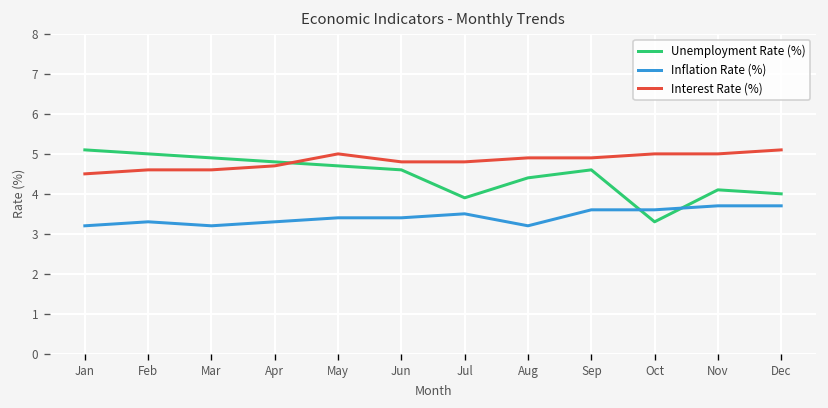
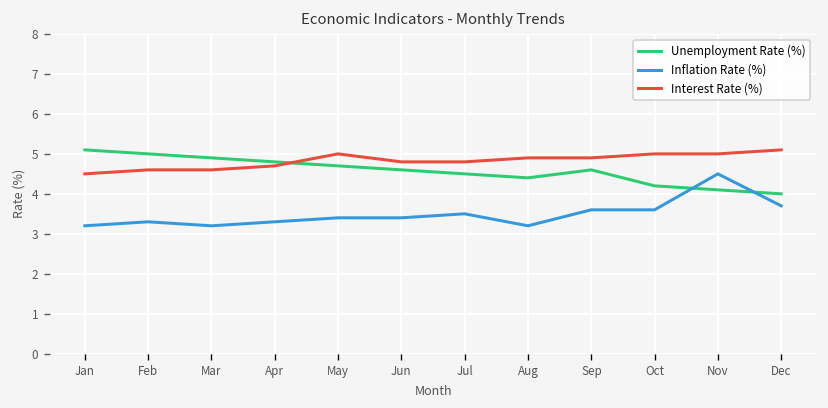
  {
    "Unemployment Rate (%)": {
      "Jan": 5.1,
      "Feb": 5.0,
      "Mar": 4.9,
      "Apr": 4.8,
      "May": 4.7,
      "Jun": 4.6,
-     "Jul": 3.9,
+     "Jul": 4.5,
      "Aug": 4.4,
      "Sep": 4.6,
-     "Oct": 3.3,
+     "Oct": 4.2,
      "Nov": 4.1,
      "Dec": 4.0
    },
    "Inflation Rate (%)": {
      "Jan": 3.2,
      "Feb": 3.3,
      "Mar": 3.2,
      "Apr": 3.3,
      "May": 3.4,
      "Jun": 3.4,
      "Jul": 3.5,
      "Aug": 3.2,
      "Sep": 3.6,
      "Oct": 3.6,
-     "Nov": 3.7,
+     "Nov": 4.5,
      "Dec": 3.7
    },
    "Interest Rate (%)": {
      "Jan": 4.5,
      "Feb": 4.6,
      "Mar": 4.6,
      "Apr": 4.7,
      "May": 5.0,
      "Jun": 4.8,
      "Jul": 4.8,
      "Aug": 4.9,
      "Sep": 4.9,
      "Oct": 5.0,
      "Nov": 5.0,
      "Dec": 5.1
    }
  }
